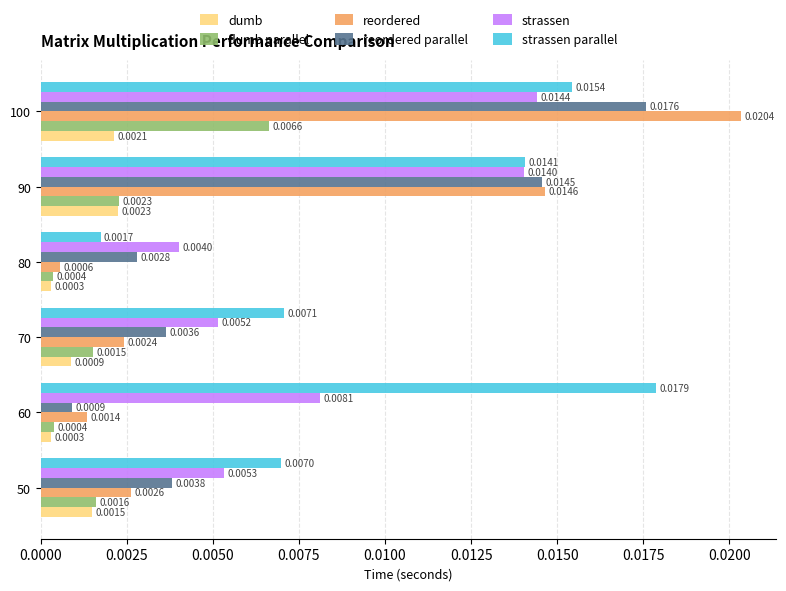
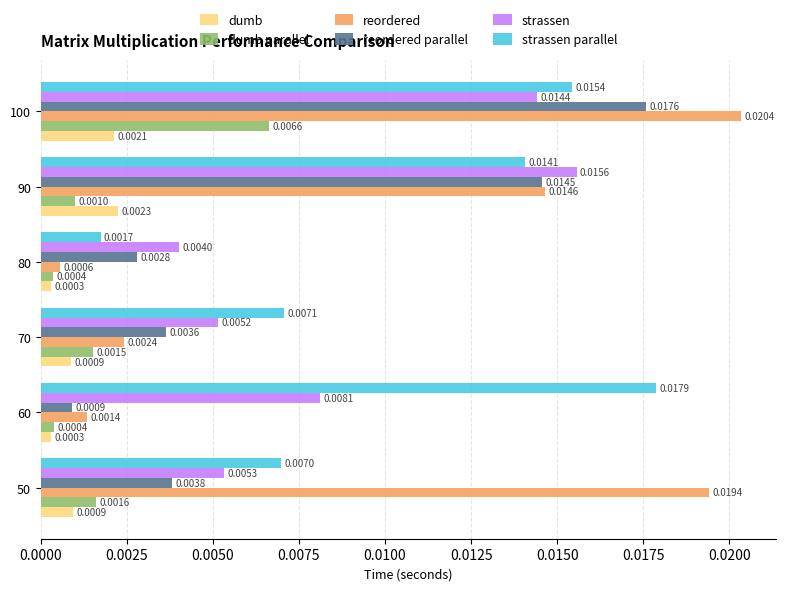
  {
    "dumb": {
      "100": 0.0021,
      "90": 0.0023,
      "80": 0.0003,
      "70": 0.0009,
      "60": 0.0003,
-     "50": 0.0015
+     "50": 0.0009
    },
    "dumb parallel": {
      "100": 0.0066,
-     "90": 0.0023,
+     "90": 0.0010,
      "80": 0.0004,
      "70": 0.0015,
      "60": 0.0004,
      "50": 0.0016
    },
    "reordered": {
      "100": 0.0204,
      "90": 0.0146,
      "80": 0.0006,
      "70": 0.0024,
      "60": 0.0014,
-     "50": 0.0026
+     "50": 0.0194
    },
    "reordered parallel": {
      "100": 0.0176,
      "90": 0.0145,
      "80": 0.0028,
      "70": 0.0036,
      "60": 0.0009,
      "50": 0.0038
    },
    "strassen": {
      "100": 0.0144,
-     "90": 0.0140,
+     "90": 0.0156,
      "80": 0.0040,
      "70": 0.0052,
      "60": 0.0081,
      "50": 0.0053
    },
    "strassen parallel": {
      "100": 0.0154,
      "90": 0.0141,
      "80": 0.0017,
      "70": 0.0071,
      "60": 0.0179,
      "50": 0.0070
    }
  }
